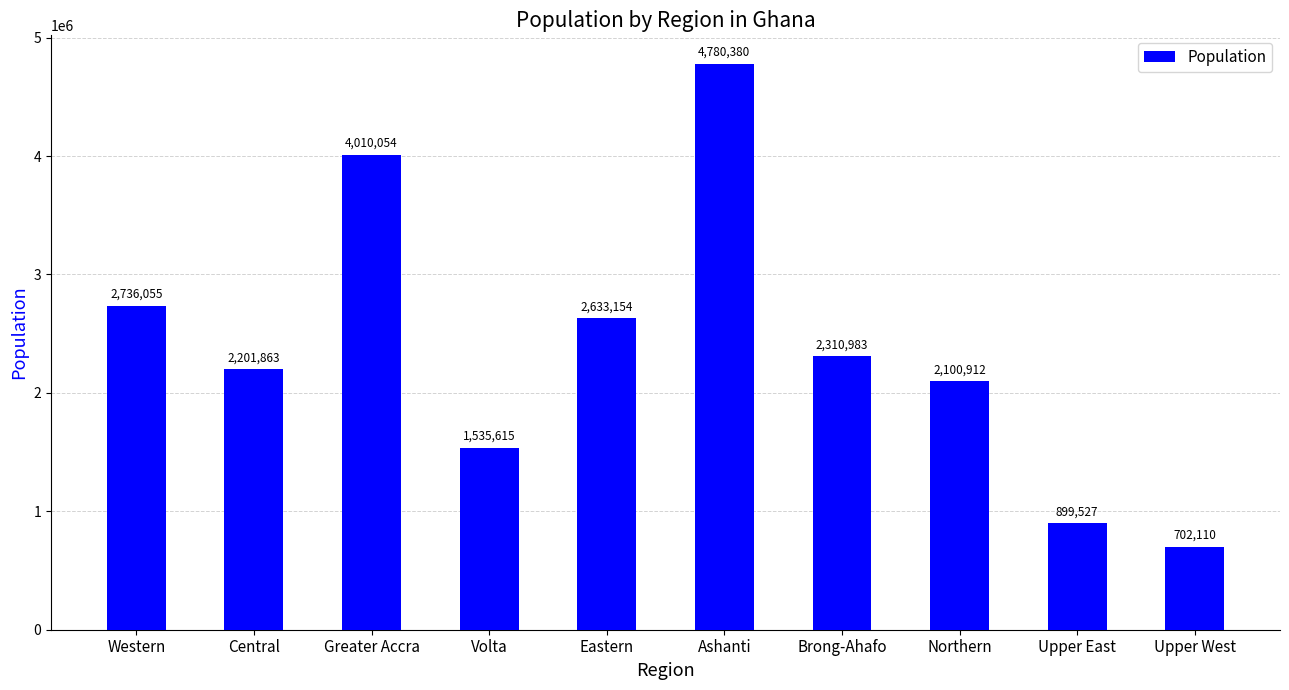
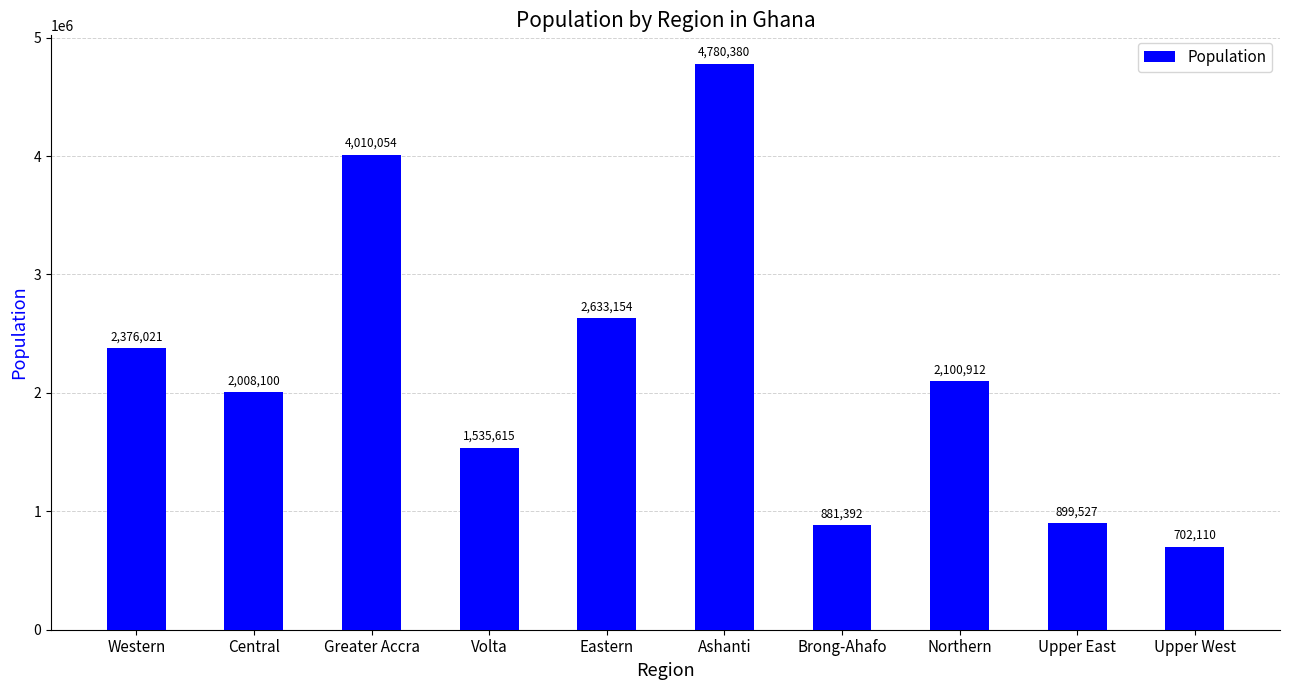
  {
-   "Western": "2,736,055",
-   "Central": "2,201,863",
+   "Western": "2,376,021",
+   "Central": "2,008,100",
    "Greater Accra": "4,010,054",
    "Volta": "1,535,615",
    "Eastern": "2,633,154",
    "Ashanti": "4,780,380",
-   "Brong-Ahafo": "2,310,983",
+   "Brong-Ahafo": "881,392",
    "Northern": "2,100,912",
    "Upper East": "899,527",
    "Upper West": "702,110"
  }
